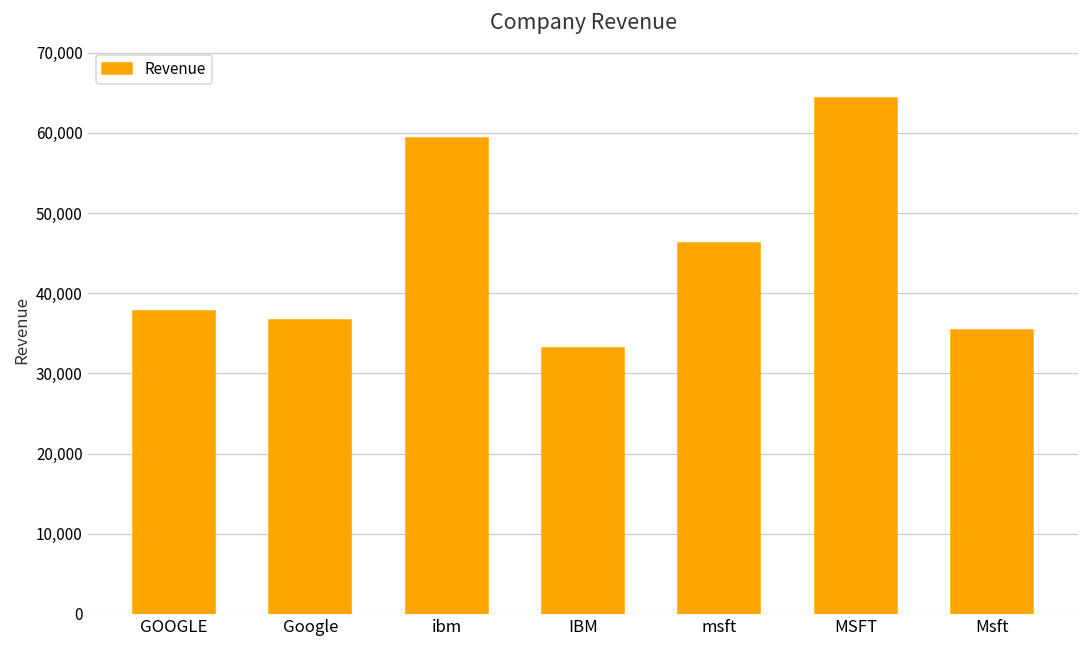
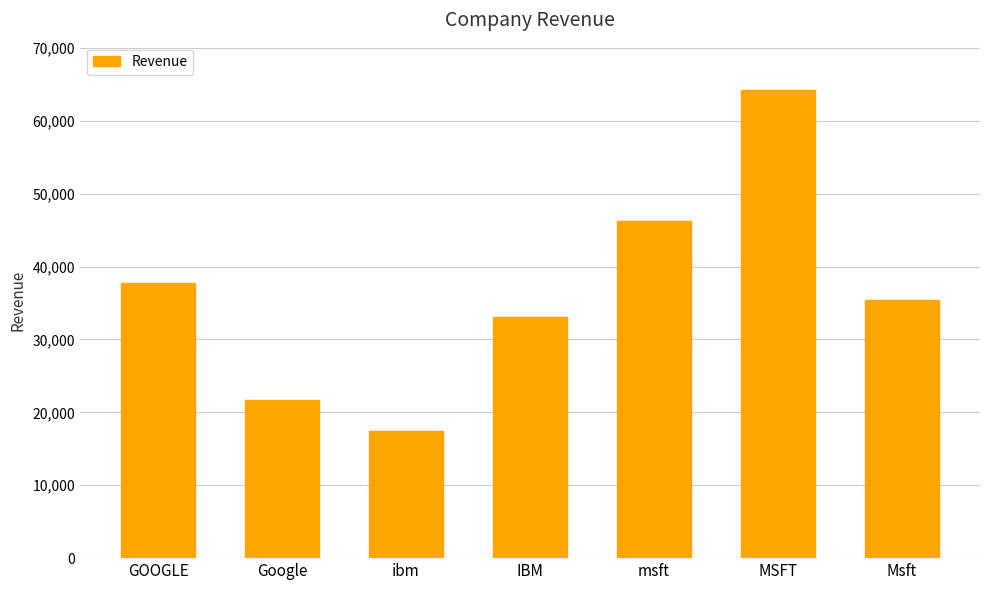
  {
    "GOOGLE": "38,000",
-   "Google": "37,000",
-   "ibm": "59,000",
+   "Google": "22,000",
+   "ibm": "17,000",
    "IBM": "33,000",
    "msft": "46,000",
    "MSFT": "64,000",
    "Msft": "35,000"
  }
